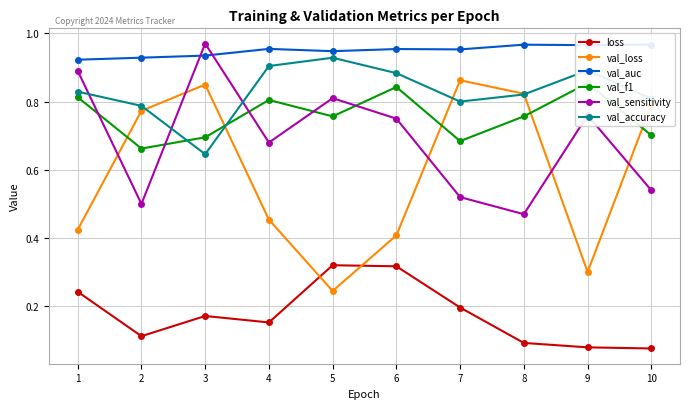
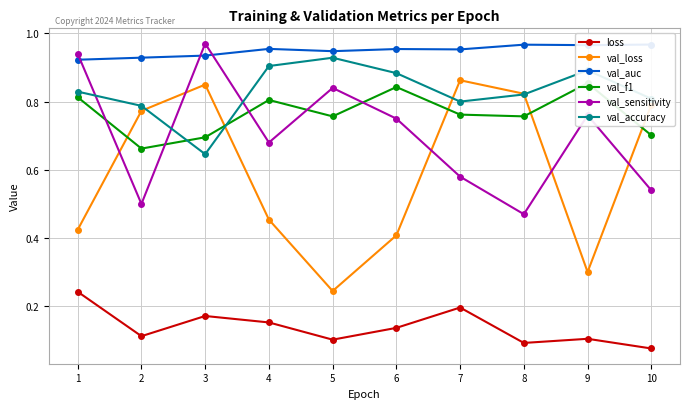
  {
    "loss": {
      "1": 0.24,
      "2": 0.11,
      "3": 0.17,
      "4": 0.15,
-     "5": 0.32,
-     "6": 0.32,
+     "5": 0.10,
+     "6": 0.14,
      "7": 0.20,
      "8": 0.09,
-     "9": 0.08,
+     "9": 0.10,
      "10": 0.08
    },
    "val_loss": {
      "1": 0.42,
      "2": 0.77,
      "3": 0.85,
      "4": 0.45,
      "5": 0.24,
      "6": 0.41,
      "7": 0.86,
      "9": 0.30
    },
    "val_auc": {
      "1": 0.92,
      "2": 0.93,
      "3": 0.93,
      "4": 0.95,
      "5": 0.95,
      "6": 0.95,
      "7": 0.95,
      "8": 0.97
    },
    "val_f1": {
      "1": 0.81,
      "2": 0.66,
      "3": 0.70,
      "4": 0.80,
      "5": 0.76,
      "6": 0.84,
-     "7": 0.68,
+     "7": 0.76,
      "8": 0.76,
      "10": 0.70
    },
    "val_sensitivity": {
-     "1": 0.89,
+     "1": 0.94,
      "2": 0.50,
      "3": 0.97,
      "4": 0.68,
-     "5": 0.81,
+     "5": 0.84,
      "6": 0.75,
-     "7": 0.52,
+     "7": 0.58,
      "8": 0.47,
      "10": 0.54
    },
    "val_accuracy": {
      "1": 0.83,
      "2": 0.79,
      "3": 0.65,
      "4": 0.90,
      "5": 0.93,
      "6": 0.88,
      "7": 0.80
    }
  }
